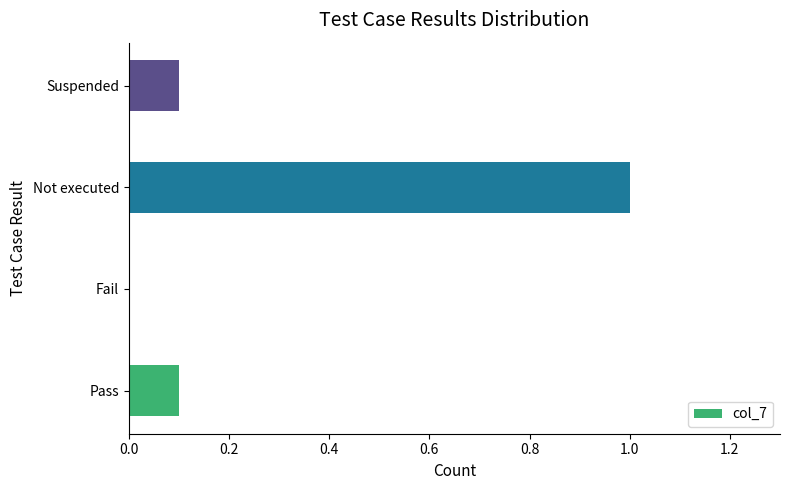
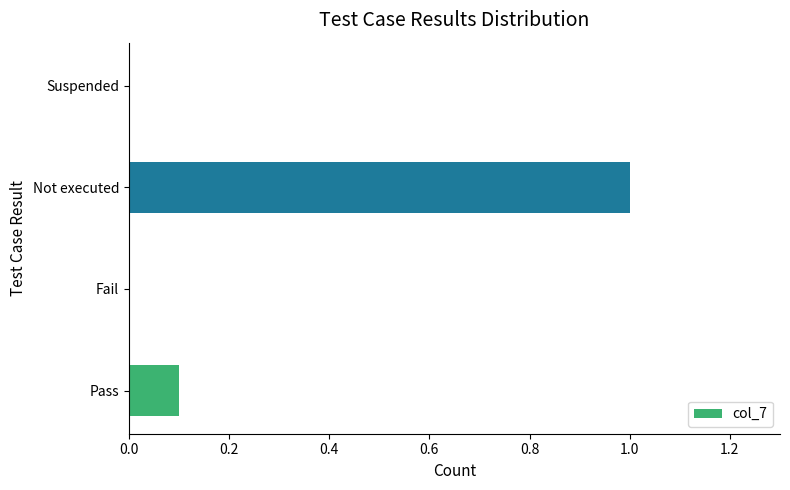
  {
-   "Suspended": 0.1,
+   "Suspended": 0.0,
    "Not executed": 1.0,
    "Fail": 0.0,
    "Pass": 0.1
  }
